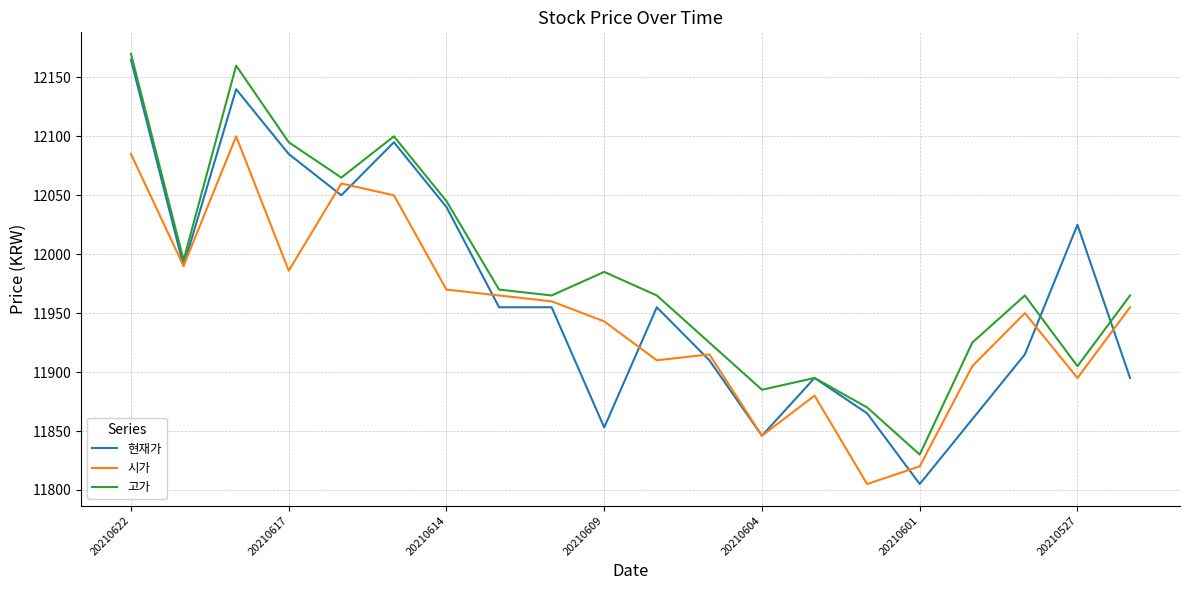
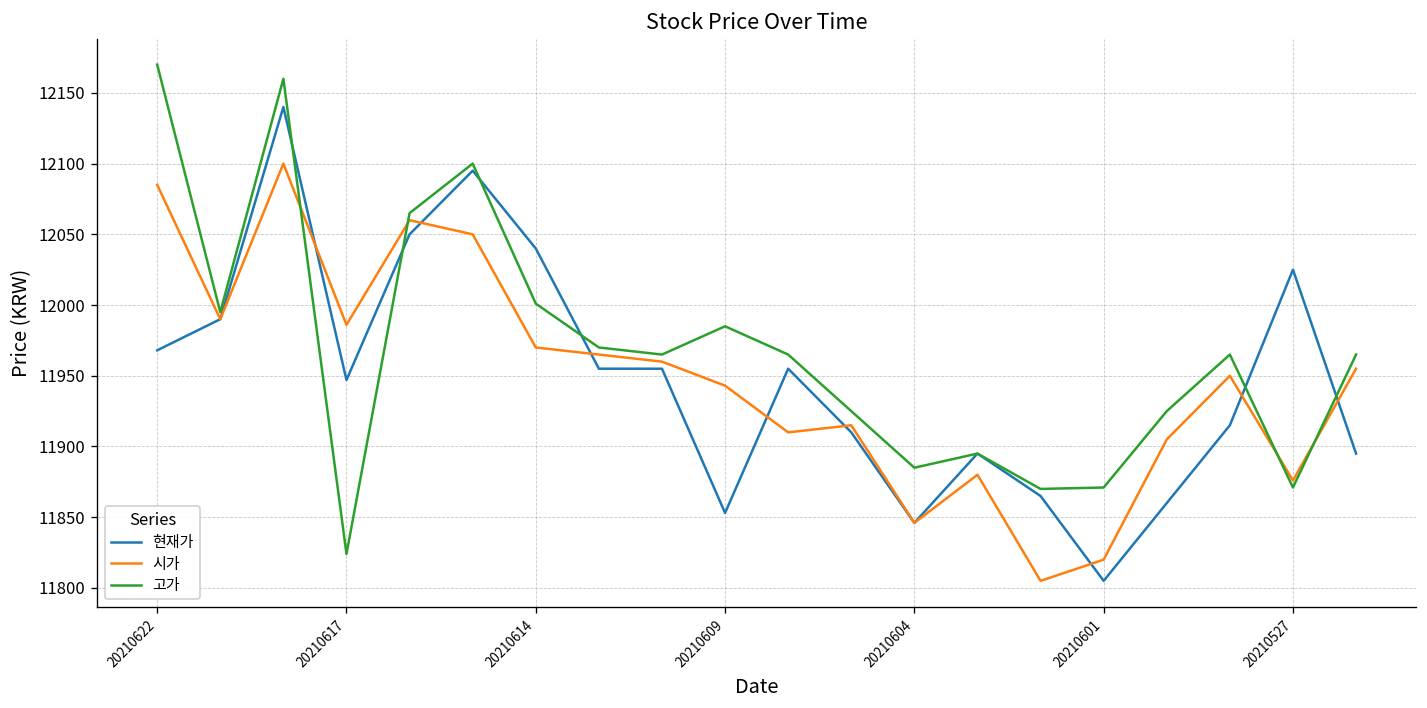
  {
    "현재가": {
-     "20210622": 12165,
-     "20210617": 12085,
+     "20210622": 11968,
+     "20210617": 11947,
      "20210614": 12040,
      "20210609": 11853,
      "20210601": 11805,
      "20210527": 12025
    },
    "시가": {
      "20210622": 12085,
      "20210617": 11986,
      "20210614": 11970,
      "20210609": 11943,
      "20210601": 11820,
-     "20210527": 11895
+     "20210527": 11876
    },
    "고가": {
      "20210622": 12170,
-     "20210617": 12095,
-     "20210614": 12045,
+     "20210617": 11824,
+     "20210614": 12001,
      "20210609": 11985,
      "20210604": 11885,
-     "20210601": 11830,
-     "20210527": 11905
+     "20210601": 11871,
+     "20210527": 11871
    }
  }
